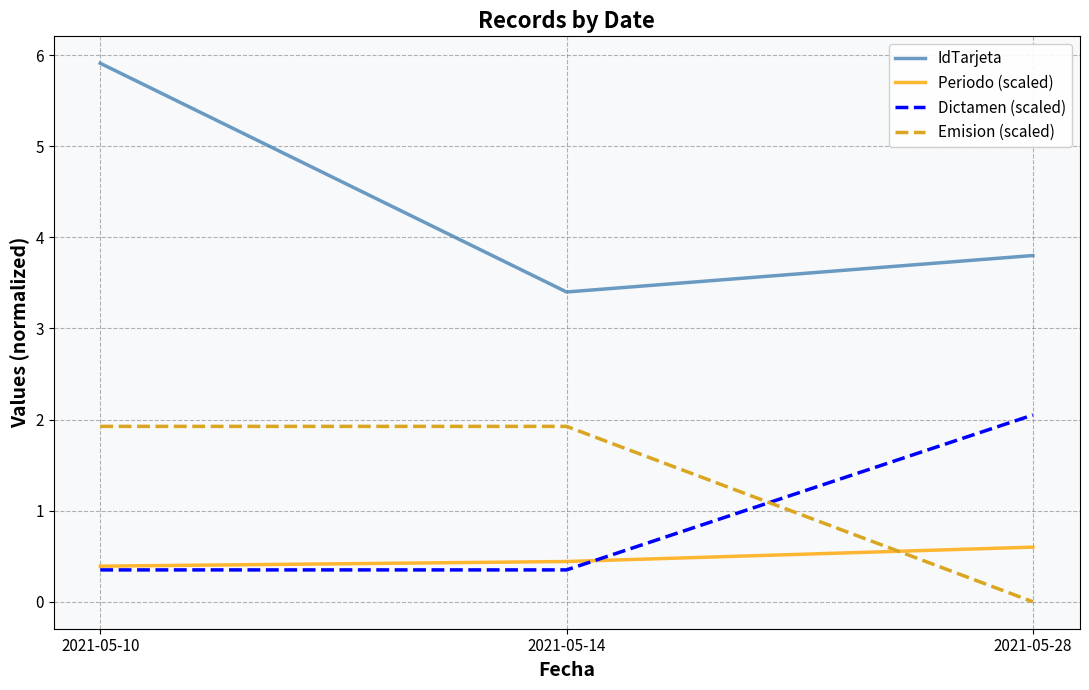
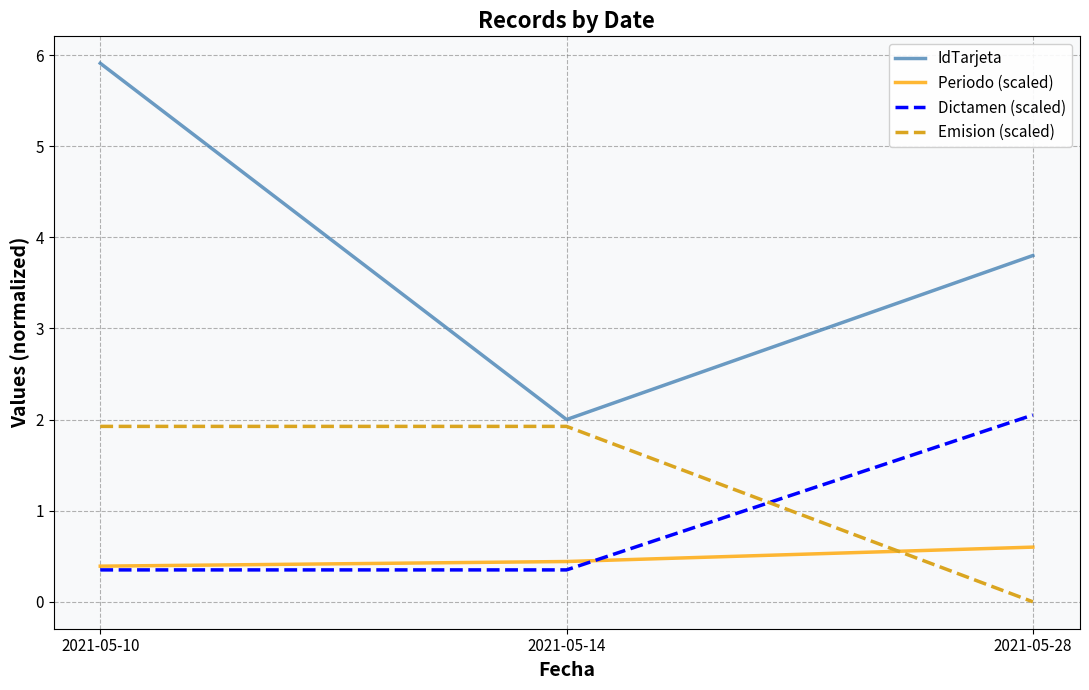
  {
    "IdTarjeta": {
      "2021-05-10": 5.9,
-     "2021-05-14": 3.4,
+     "2021-05-14": 2.0,
      "2021-05-28": 3.8
    },
    "Dictamen (scaled)": {
      "2021-05-10": 0.4,
      "2021-05-14": 0.4,
      "2021-05-28": 2.1
    }
  }
